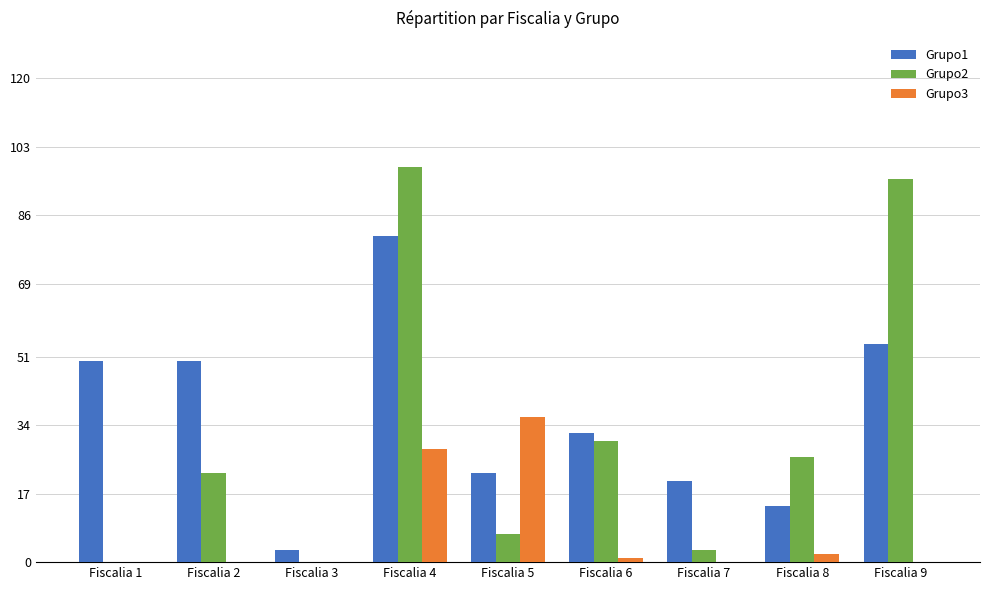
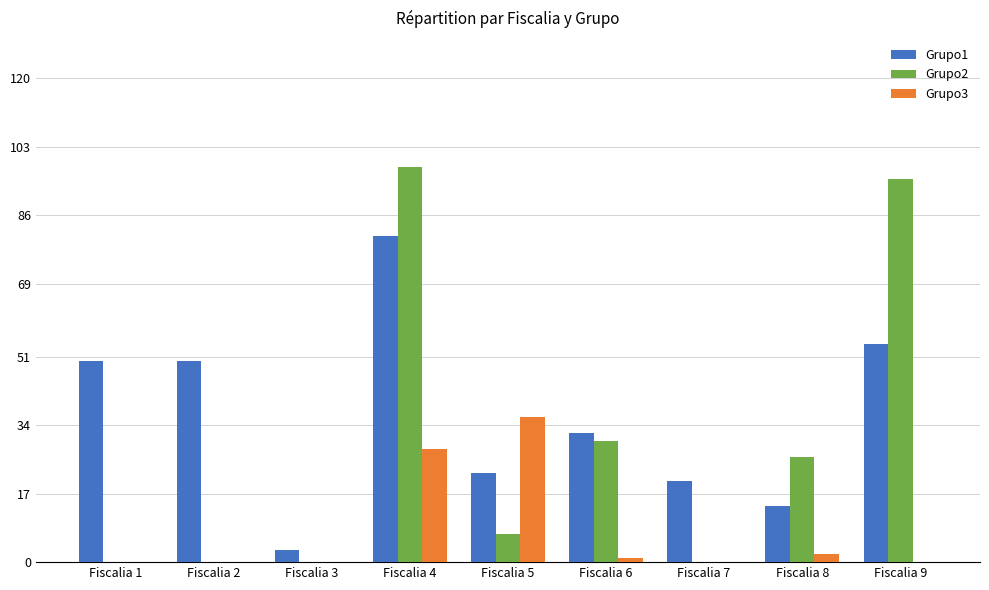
  {
    "Grupo1": {
      "Fiscalia 1": 50,
      "Fiscalia 2": 50,
      "Fiscalia 3": 3,
      "Fiscalia 4": 81,
      "Fiscalia 5": 22,
      "Fiscalia 6": 32,
      "Fiscalia 7": 20,
      "Fiscalia 8": 14,
      "Fiscalia 9": 54
    },
    "Grupo2": {
      "Fiscalia 1": 0,
-     "Fiscalia 2": 22,
+     "Fiscalia 2": 0,
      "Fiscalia 3": 0,
      "Fiscalia 4": 98,
      "Fiscalia 5": 7,
      "Fiscalia 6": 30,
-     "Fiscalia 7": 3,
+     "Fiscalia 7": 0,
      "Fiscalia 8": 26,
      "Fiscalia 9": 95
    },
    "Grupo3": {
      "Fiscalia 1": 0,
      "Fiscalia 2": 0,
      "Fiscalia 3": 0,
      "Fiscalia 4": 28,
      "Fiscalia 5": 36,
      "Fiscalia 6": 1,
      "Fiscalia 7": 0,
      "Fiscalia 8": 2,
      "Fiscalia 9": 0
    }
  }
